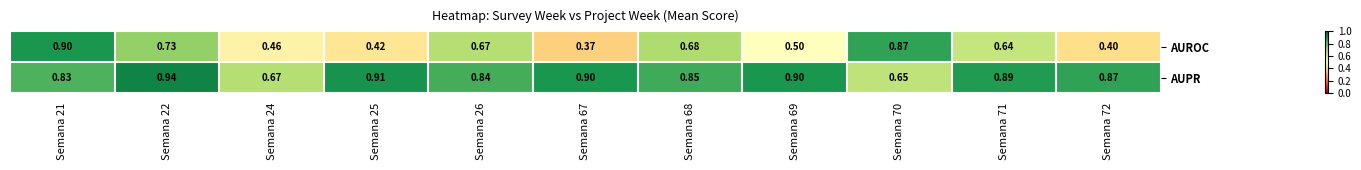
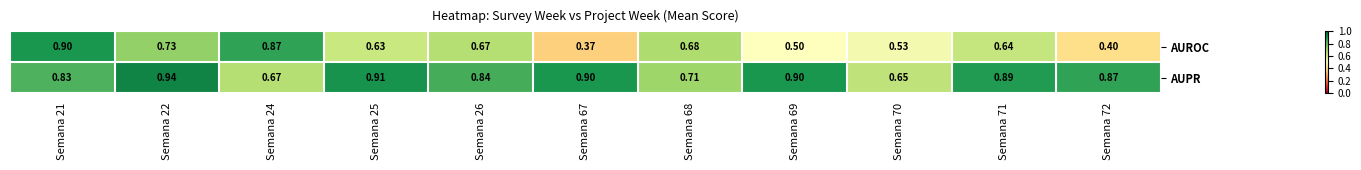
  {
    "AUROC": {
      "Semana 21": 0.90,
      "Semana 22": 0.73,
-     "Semana 24": 0.46,
-     "Semana 25": 0.42,
+     "Semana 24": 0.87,
+     "Semana 25": 0.63,
      "Semana 26": 0.67,
      "Semana 67": 0.37,
      "Semana 68": 0.68,
      "Semana 69": 0.50,
-     "Semana 70": 0.87,
+     "Semana 70": 0.53,
      "Semana 71": 0.64,
      "Semana 72": 0.40
    },
    "AUPR": {
      "Semana 21": 0.83,
      "Semana 22": 0.94,
      "Semana 24": 0.67,
      "Semana 25": 0.91,
      "Semana 26": 0.84,
      "Semana 67": 0.90,
-     "Semana 68": 0.85,
+     "Semana 68": 0.71,
      "Semana 69": 0.90,
      "Semana 70": 0.65,
      "Semana 71": 0.89,
      "Semana 72": 0.87
    }
  }
